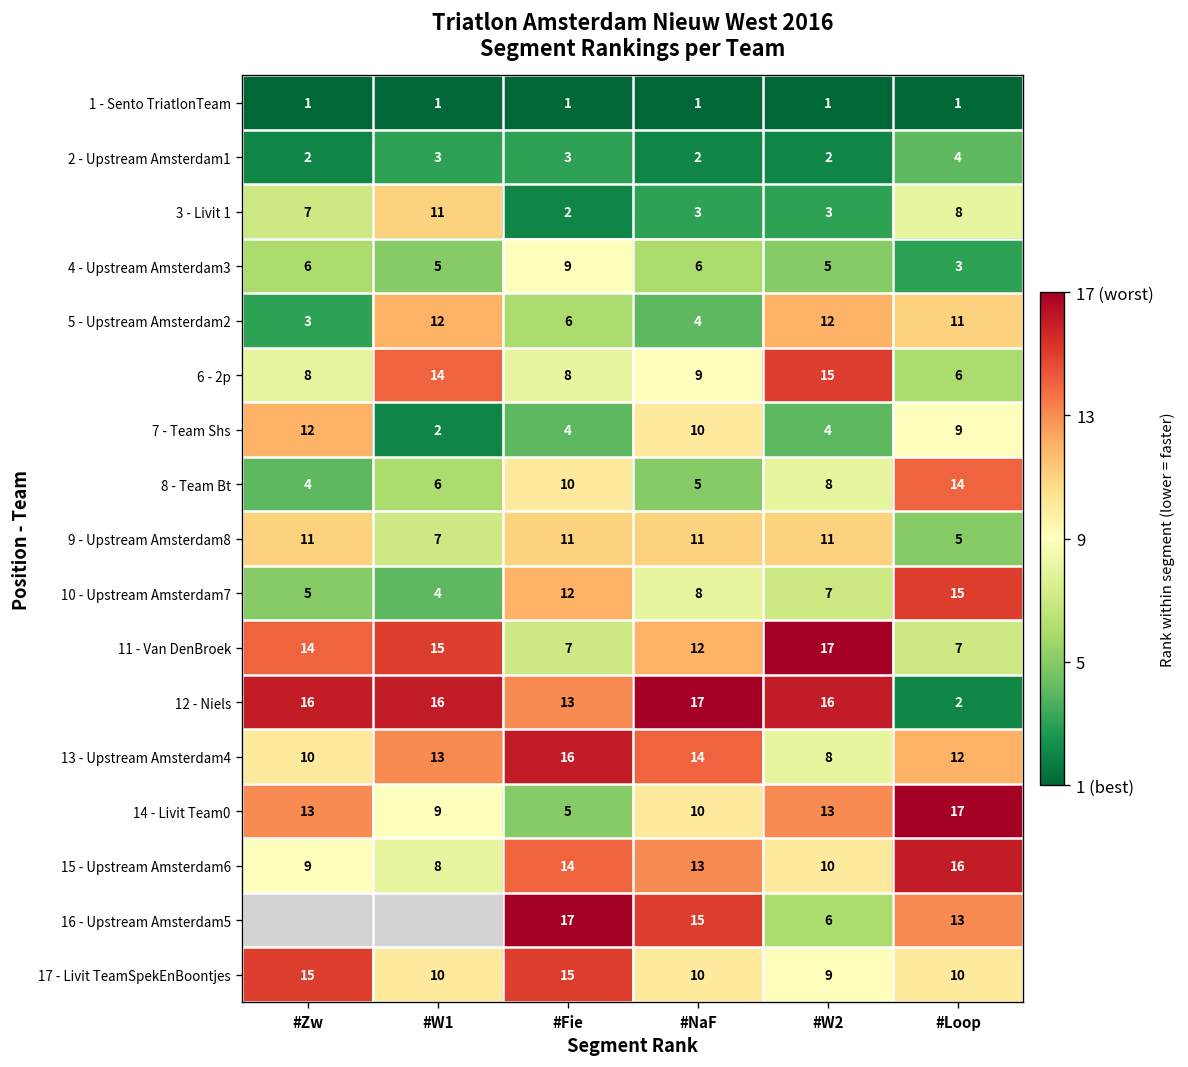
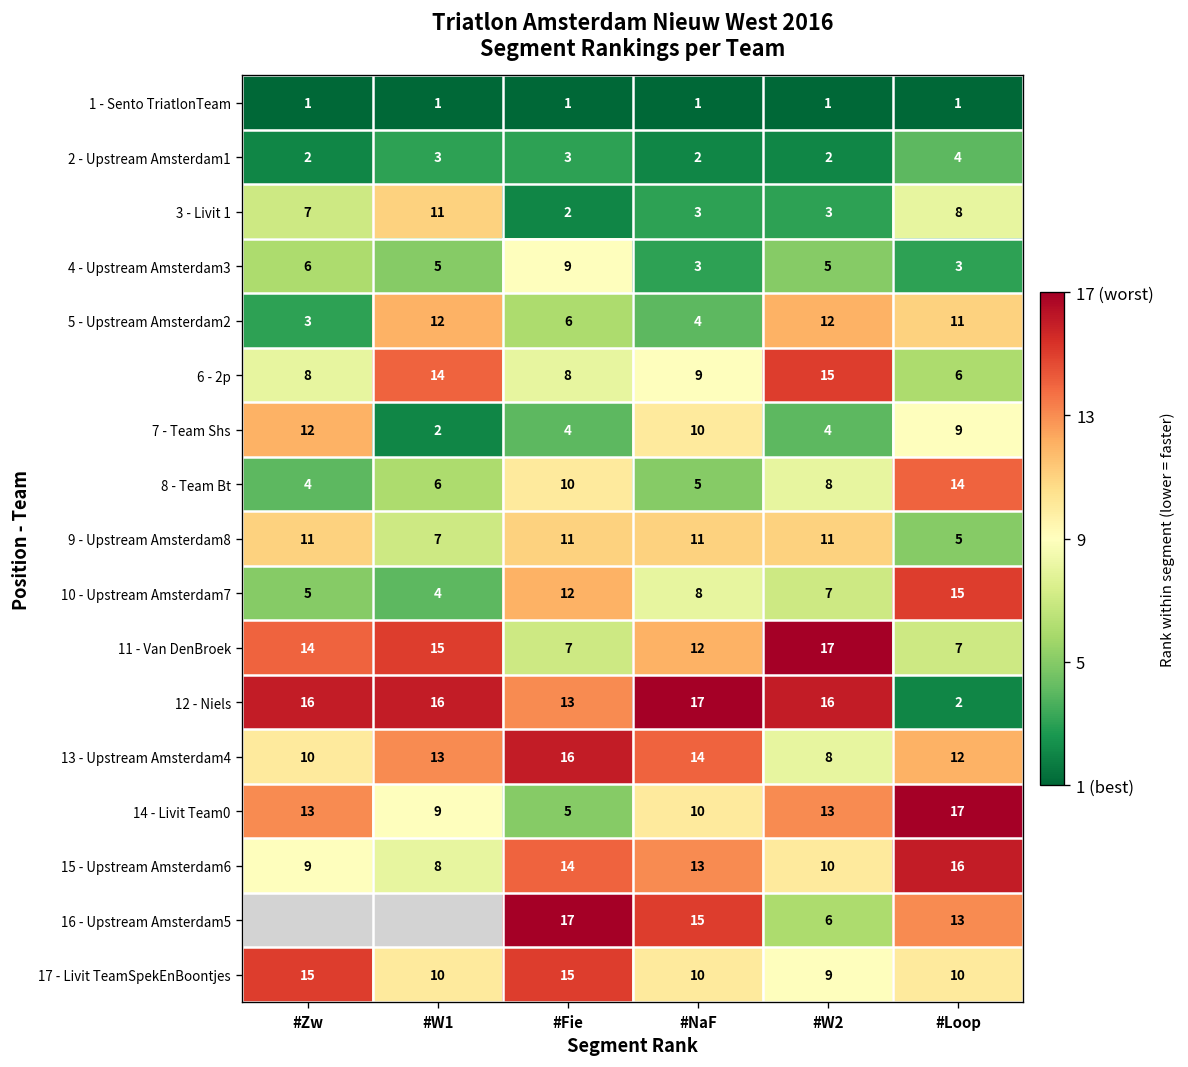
  {
    "1 - Sento TriatlonTeam": {
      "#Zw": 1,
      "#W1": 1,
      "#Fie": 1,
      "#NaF": 1,
      "#W2": 1,
      "#Loop": 1
    },
    "2 - Upstream Amsterdam1": {
      "#Zw": 2,
      "#W1": 3,
      "#Fie": 3,
      "#NaF": 2,
      "#W2": 2,
      "#Loop": 4
    },
    "3 - Livit 1": {
      "#Zw": 7,
      "#W1": 11,
      "#Fie": 2,
      "#NaF": 3,
      "#W2": 3,
      "#Loop": 8
    },
    "4 - Upstream Amsterdam3": {
      "#Zw": 6,
      "#W1": 5,
      "#Fie": 9,
-     "#NaF": 6,
+     "#NaF": 3,
      "#W2": 5,
      "#Loop": 3
    },
    "5 - Upstream Amsterdam2": {
      "#Zw": 3,
      "#W1": 12,
      "#Fie": 6,
      "#NaF": 4,
      "#W2": 12,
      "#Loop": 11
    },
    "6 - 2p": {
      "#Zw": 8,
      "#W1": 14,
      "#Fie": 8,
      "#NaF": 9,
      "#W2": 15,
      "#Loop": 6
    },
    "7 - Team Shs": {
      "#Zw": 12,
      "#W1": 2,
      "#Fie": 4,
      "#NaF": 10,
      "#W2": 4,
      "#Loop": 9
    },
    "8 - Team Bt": {
      "#Zw": 4,
      "#W1": 6,
      "#Fie": 10,
      "#NaF": 5,
      "#W2": 8,
      "#Loop": 14
    },
    "9 - Upstream Amsterdam8": {
      "#Zw": 11,
      "#W1": 7,
      "#Fie": 11,
      "#NaF": 11,
      "#W2": 11,
      "#Loop": 5
    },
    "10 - Upstream Amsterdam7": {
      "#Zw": 5,
      "#W1": 4,
      "#Fie": 12,
      "#NaF": 8,
      "#W2": 7,
      "#Loop": 15
    },
    "11 - Van DenBroek": {
      "#Zw": 14,
      "#W1": 15,
      "#Fie": 7,
      "#NaF": 12,
      "#W2": 17,
      "#Loop": 7
    },
    "12 - Niels": {
      "#Zw": 16,
      "#W1": 16,
      "#Fie": 13,
      "#NaF": 17,
      "#W2": 16,
      "#Loop": 2
    },
    "13 - Upstream Amsterdam4": {
      "#Zw": 10,
      "#W1": 13,
      "#Fie": 16,
      "#NaF": 14,
      "#W2": 8,
      "#Loop": 12
    },
    "14 - Livit Team0": {
      "#Zw": 13,
      "#W1": 9,
      "#Fie": 5,
      "#NaF": 10,
      "#W2": 13,
      "#Loop": 17
    },
    "15 - Upstream Amsterdam6": {
      "#Zw": 9,
      "#W1": 8,
      "#Fie": 14,
      "#NaF": 13,
      "#W2": 10,
      "#Loop": 16
    },
    "16 - Upstream Amsterdam5": {
      "#Fie": 17,
      "#NaF": 15,
      "#W2": 6,
      "#Loop": 13
    },
    "17 - Livit TeamSpekEnBoontjes": {
      "#Zw": 15,
      "#W1": 10,
      "#Fie": 15,
      "#NaF": 10,
      "#W2": 9,
      "#Loop": 10
    }
  }
